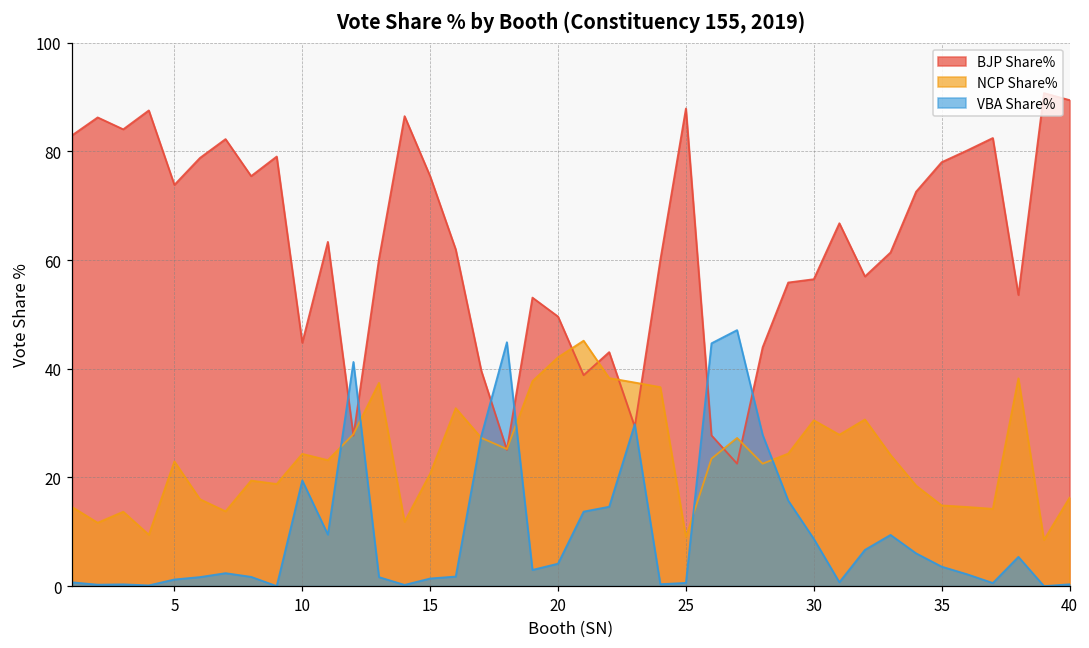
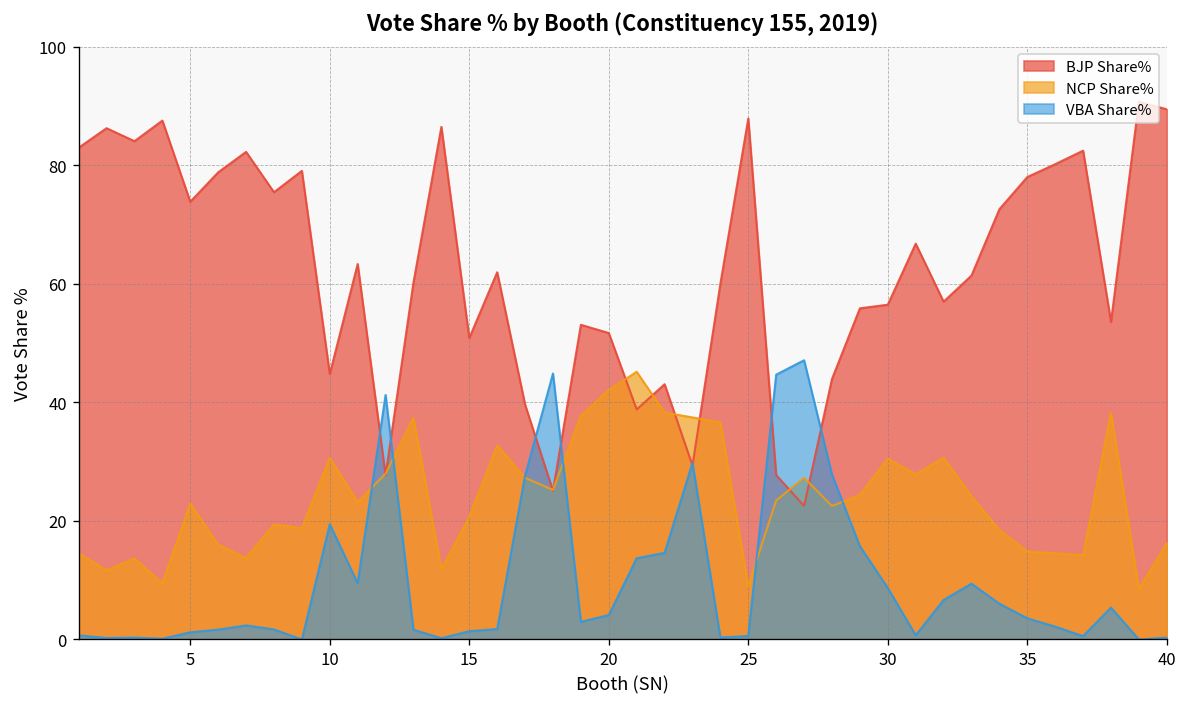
  {
    "BJP Share%": {
      "5": 74,
      "10": 45,
-     "15": 75,
-     "20": 50,
+     "15": 51,
+     "20": 52,
      "25": 88,
      "30": 56,
      "35": 78,
      "40": 89
    },
    "NCP Share%": {
      "5": 23,
-     "10": 24,
+     "10": 31,
      "15": 21,
      "20": 42,
      "25": 9,
      "30": 31,
      "35": 15,
      "40": 16
    },
    "VBA Share%": {
      "5": 1,
      "10": 19,
      "15": 1,
      "20": 4,
      "25": 1,
      "30": 9,
      "35": 4,
      "40": 0
    }
  }
